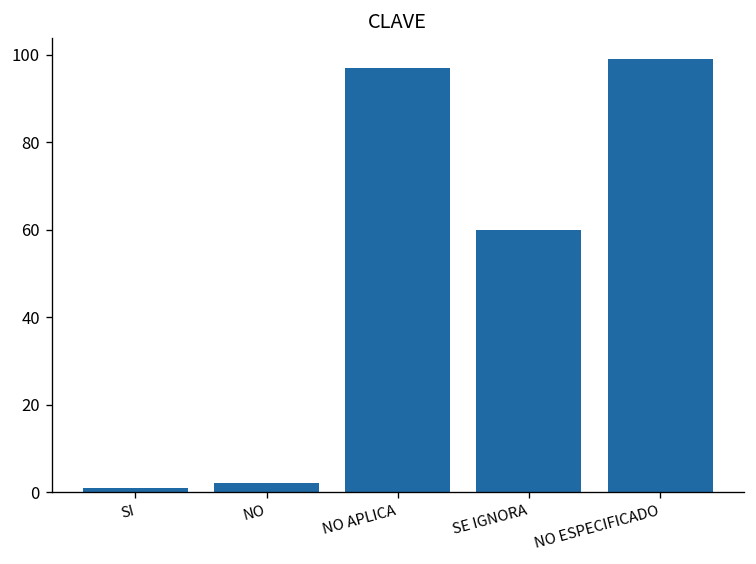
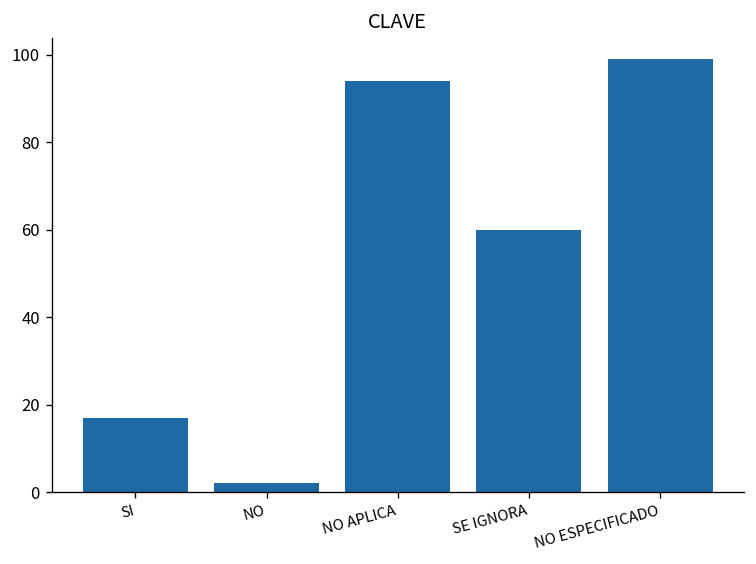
  {
-   "SI": 1,
+   "SI": 17,
    "NO": 2,
-   "NO APLICA": 97,
+   "NO APLICA": 94,
    "SE IGNORA": 60,
    "NO ESPECIFICADO": 99
  }
